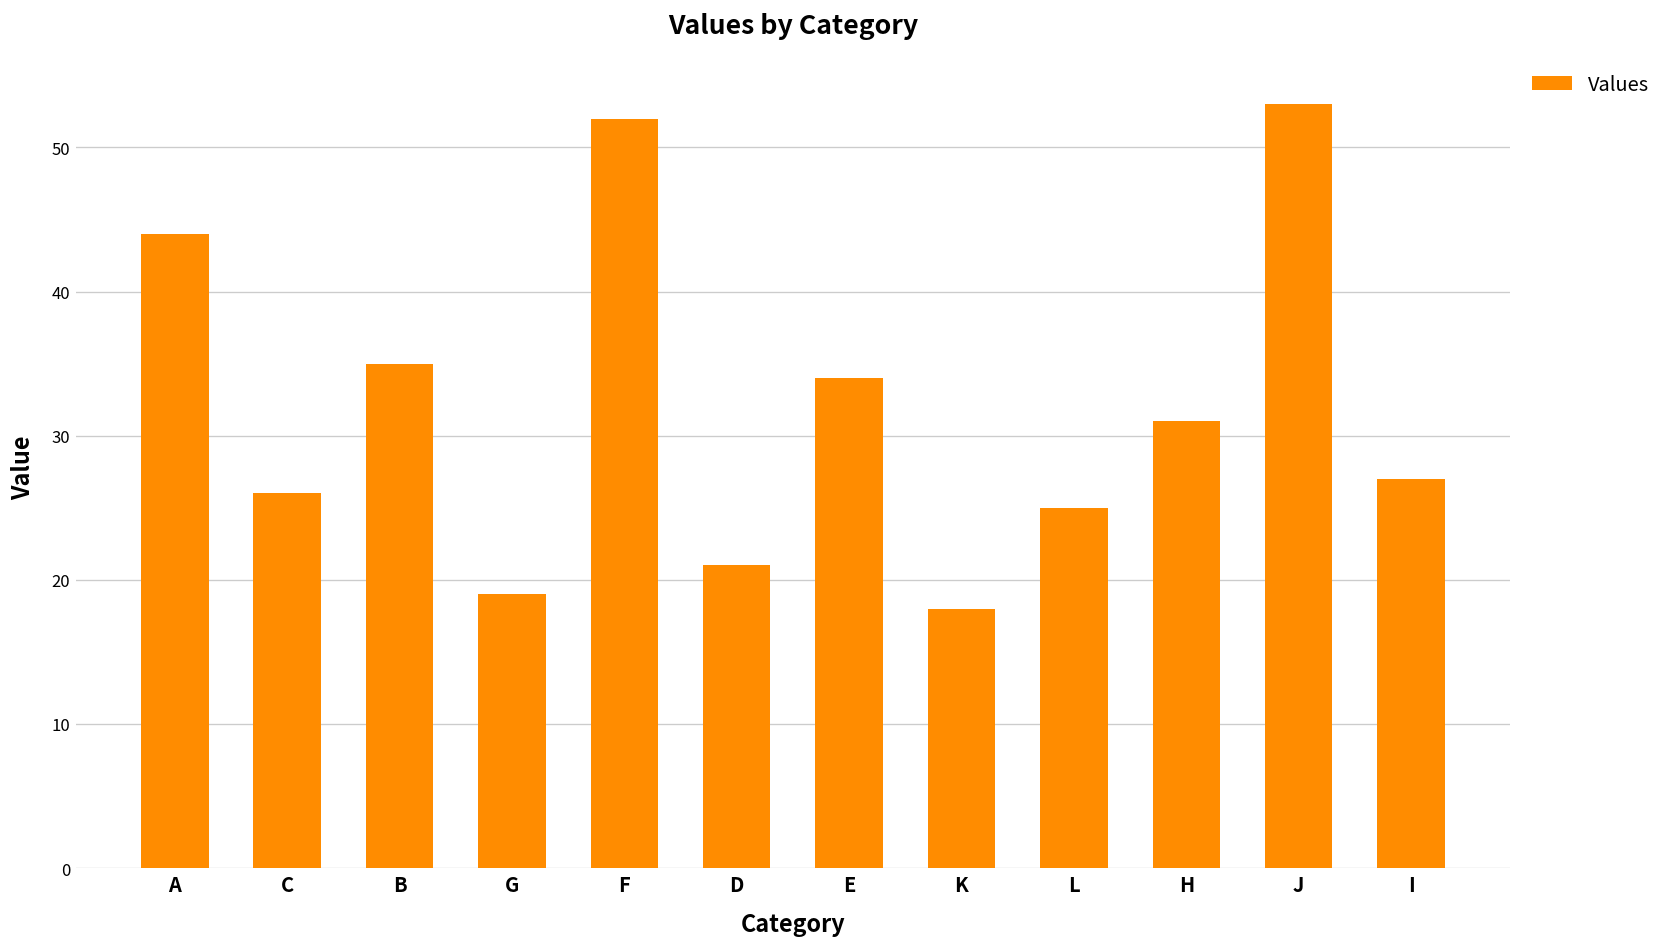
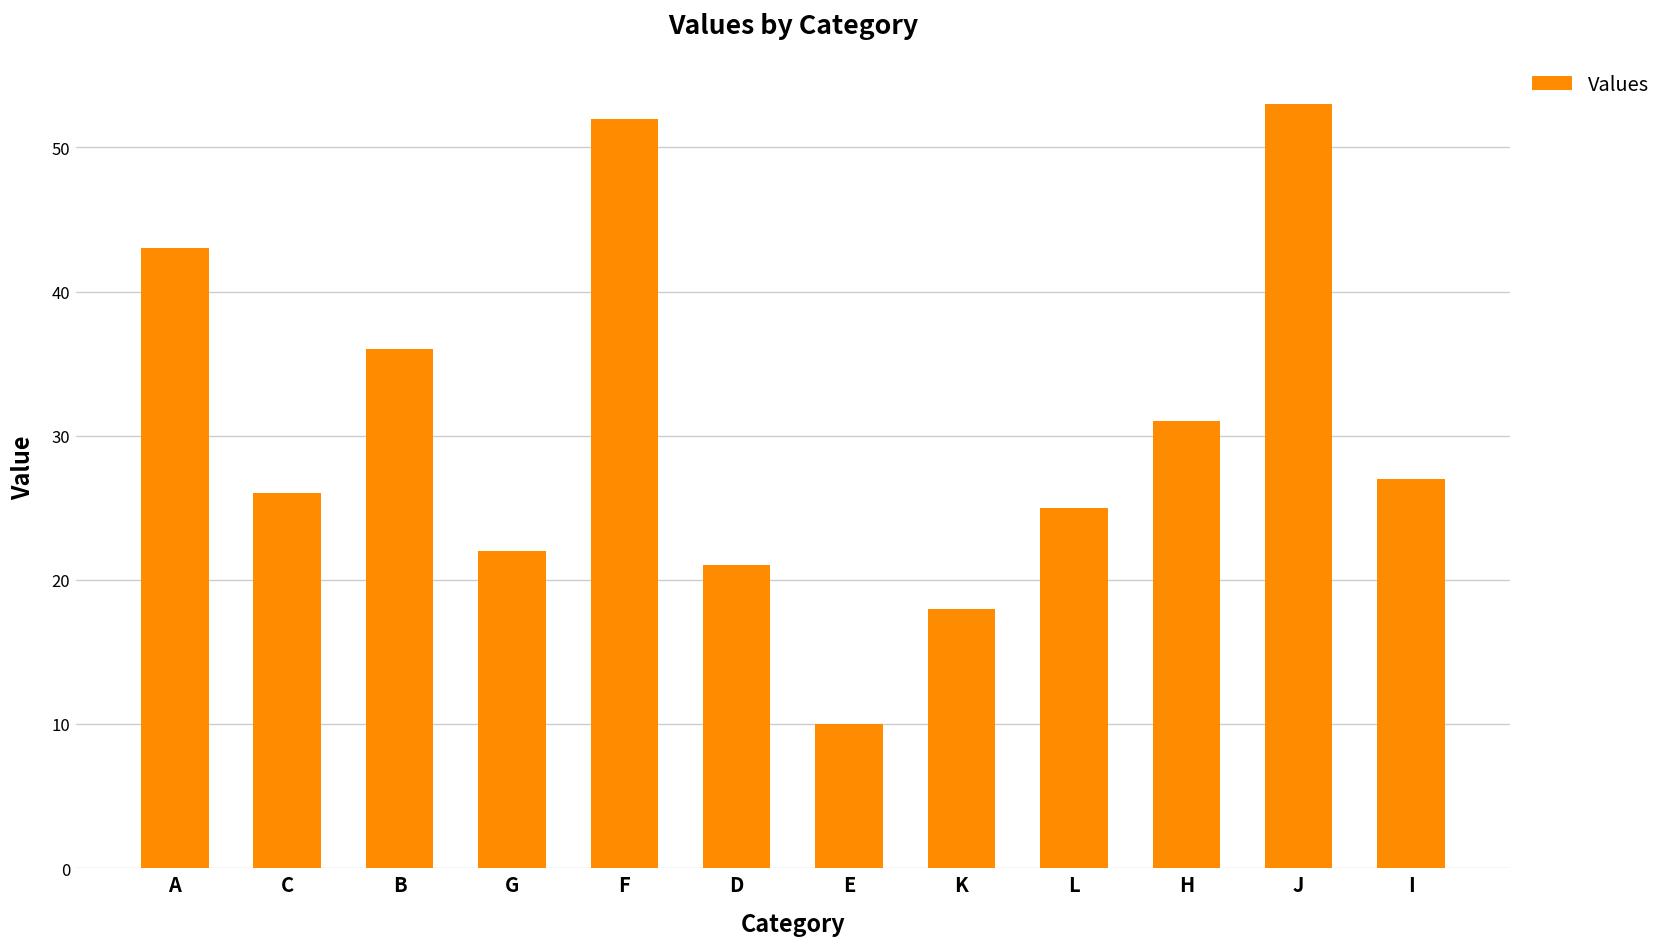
  {
-   "A": 44,
+   "A": 43,
    "C": 26,
-   "B": 35,
-   "G": 19,
+   "B": 36,
+   "G": 22,
    "F": 52,
    "D": 21,
-   "E": 34,
+   "E": 10,
    "K": 18,
    "L": 25,
    "H": 31,
    "J": 53,
    "I": 27
  }
